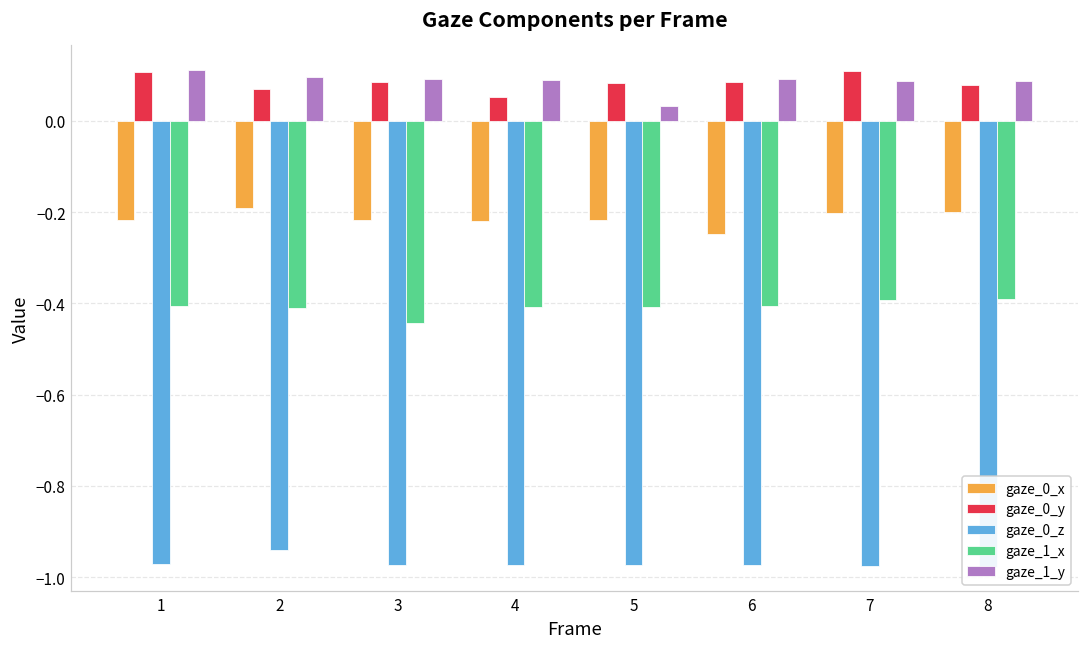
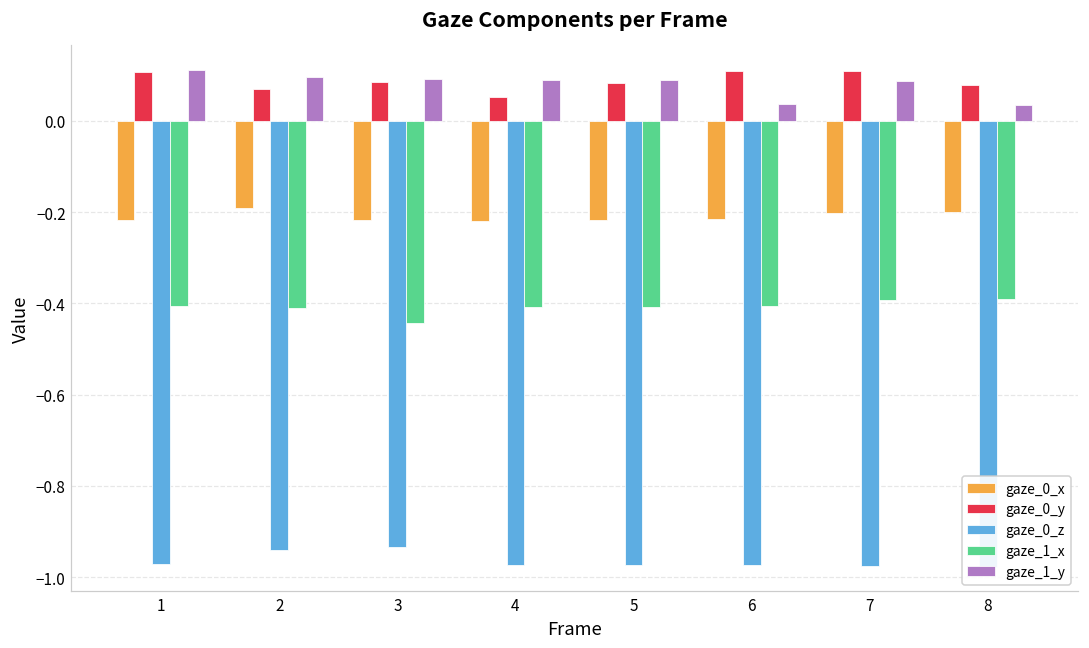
  {
    "gaze_0_x": {
      "1": -0.22,
      "2": -0.19,
      "3": -0.22,
      "4": -0.22,
      "5": -0.22,
-     "6": -0.25,
+     "6": -0.22,
      "7": -0.20,
      "8": -0.20
    },
    "gaze_0_y": {
      "1": 0.11,
      "2": 0.07,
      "3": 0.08,
      "4": 0.05,
      "5": 0.08,
-     "6": 0.09,
+     "6": 0.11,
      "7": 0.11,
      "8": 0.08
    },
    "gaze_0_z": {
      "1": -0.97,
      "2": -0.94,
-     "3": -0.97,
+     "3": -0.93,
      "4": -0.97,
      "5": -0.97,
      "6": -0.97,
      "7": -0.98
    },
    "gaze_1_x": {
      "1": -0.41,
      "2": -0.41,
      "3": -0.44,
      "4": -0.41,
      "5": -0.41,
      "6": -0.41,
      "7": -0.39,
      "8": -0.39
    },
    "gaze_1_y": {
      "1": 0.11,
      "2": 0.10,
      "3": 0.09,
      "4": 0.09,
-     "5": 0.03,
-     "6": 0.09,
+     "5": 0.09,
+     "6": 0.04,
      "7": 0.09,
-     "8": 0.09
+     "8": 0.03
    }
  }
